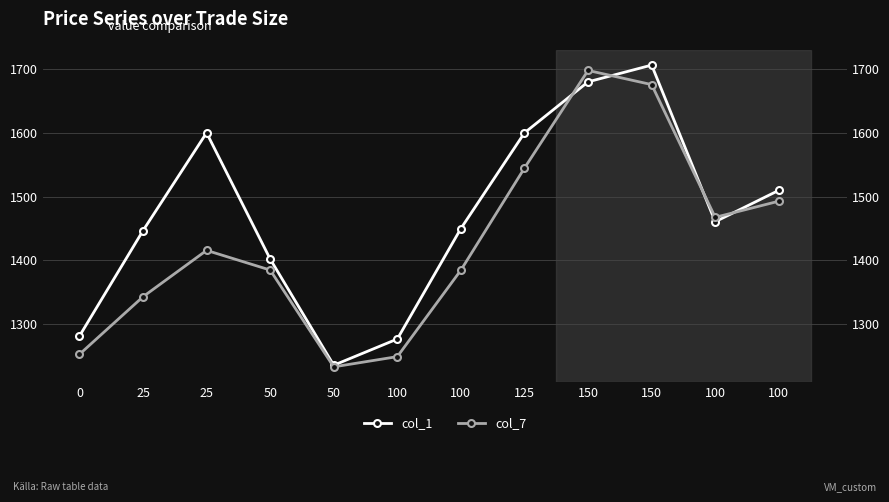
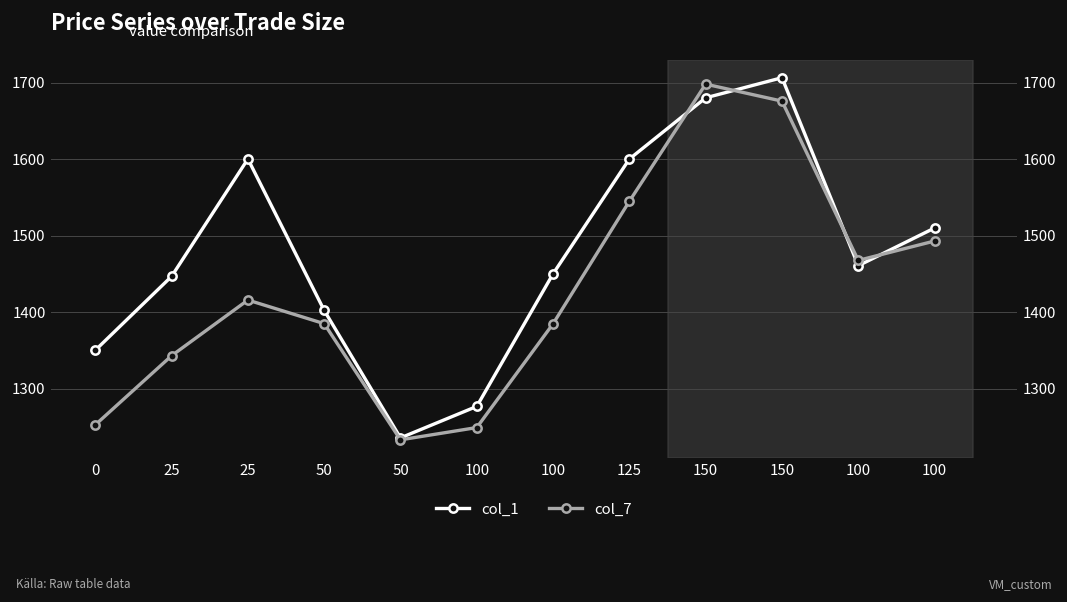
  {
    "col_1": {
-     "0": 1280,
+     "0": 1350,
      "125": 1600
    },
    "col_7": {
      "0": 1250,
      "125": 1540
    }
  }
